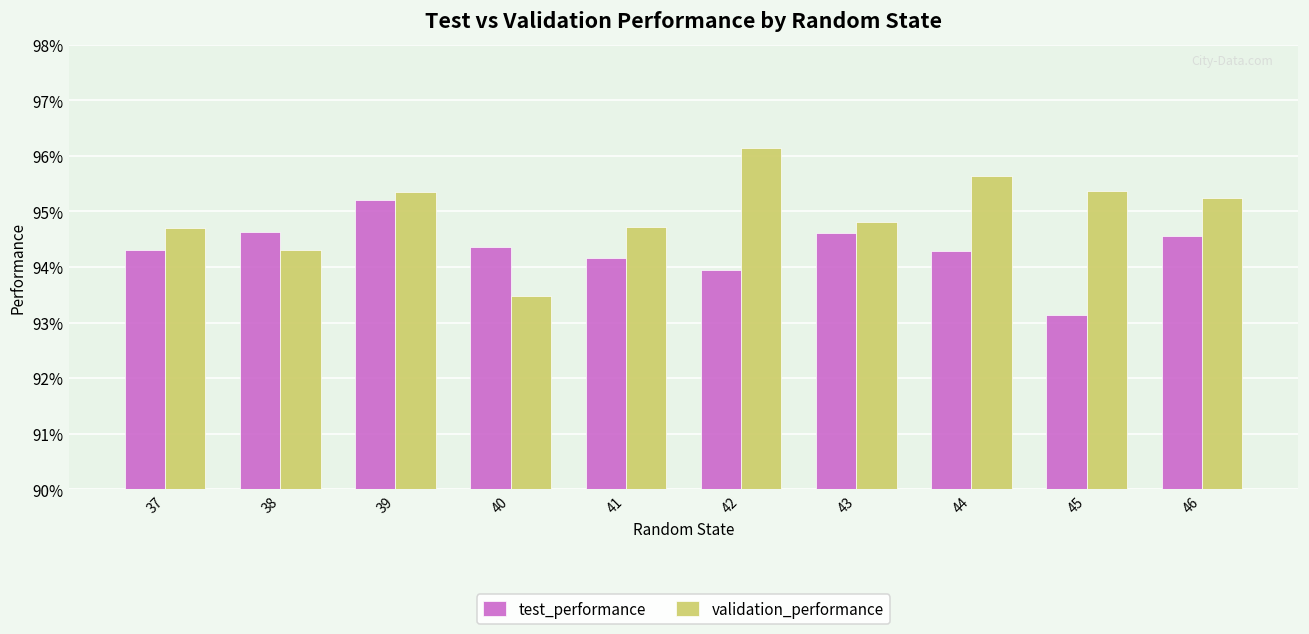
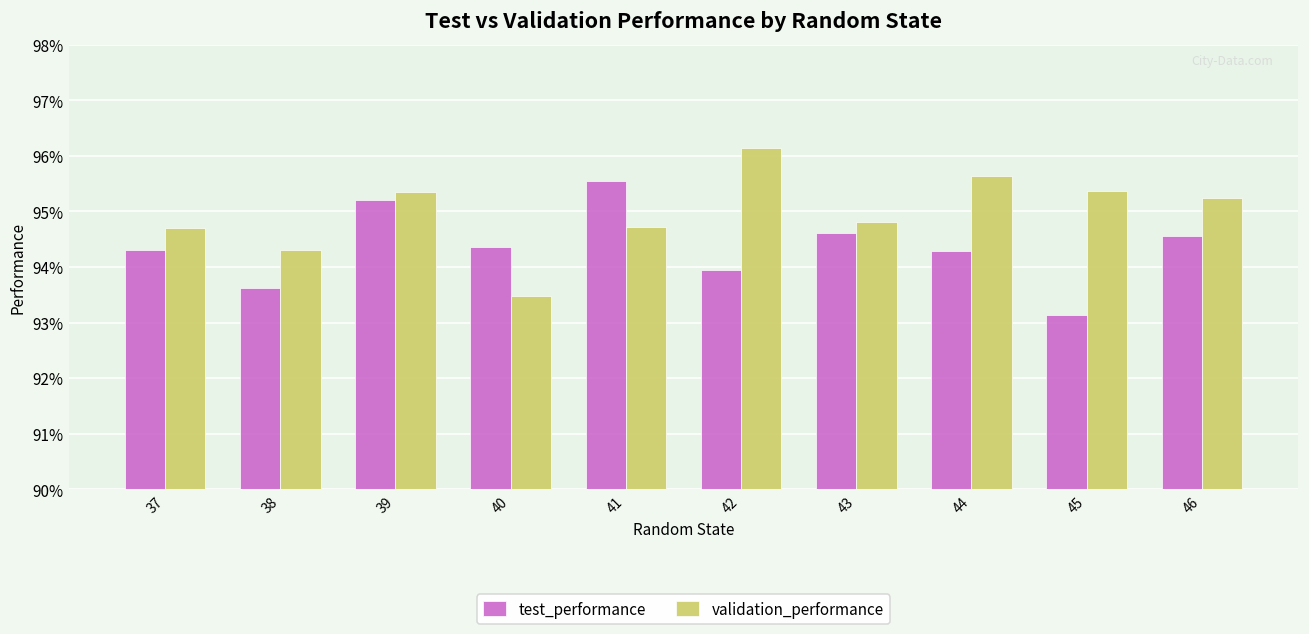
  {
    "test_performance": {
      "37": "94.3%",
-     "38": "94.6%",
+     "38": "93.6%",
      "39": "95.2%",
      "40": "94.4%",
-     "41": "94.2%",
+     "41": "95.5%",
      "42": "94.0%",
      "43": "94.6%",
      "44": "94.3%",
      "45": "93.1%",
      "46": "94.6%"
    },
    "validation_performance": {
      "37": "94.7%",
      "38": "94.3%",
      "39": "95.3%",
      "40": "93.5%",
      "41": "94.7%",
      "42": "96.1%",
      "43": "94.8%",
      "44": "95.6%",
      "45": "95.4%",
      "46": "95.2%"
    }
  }
